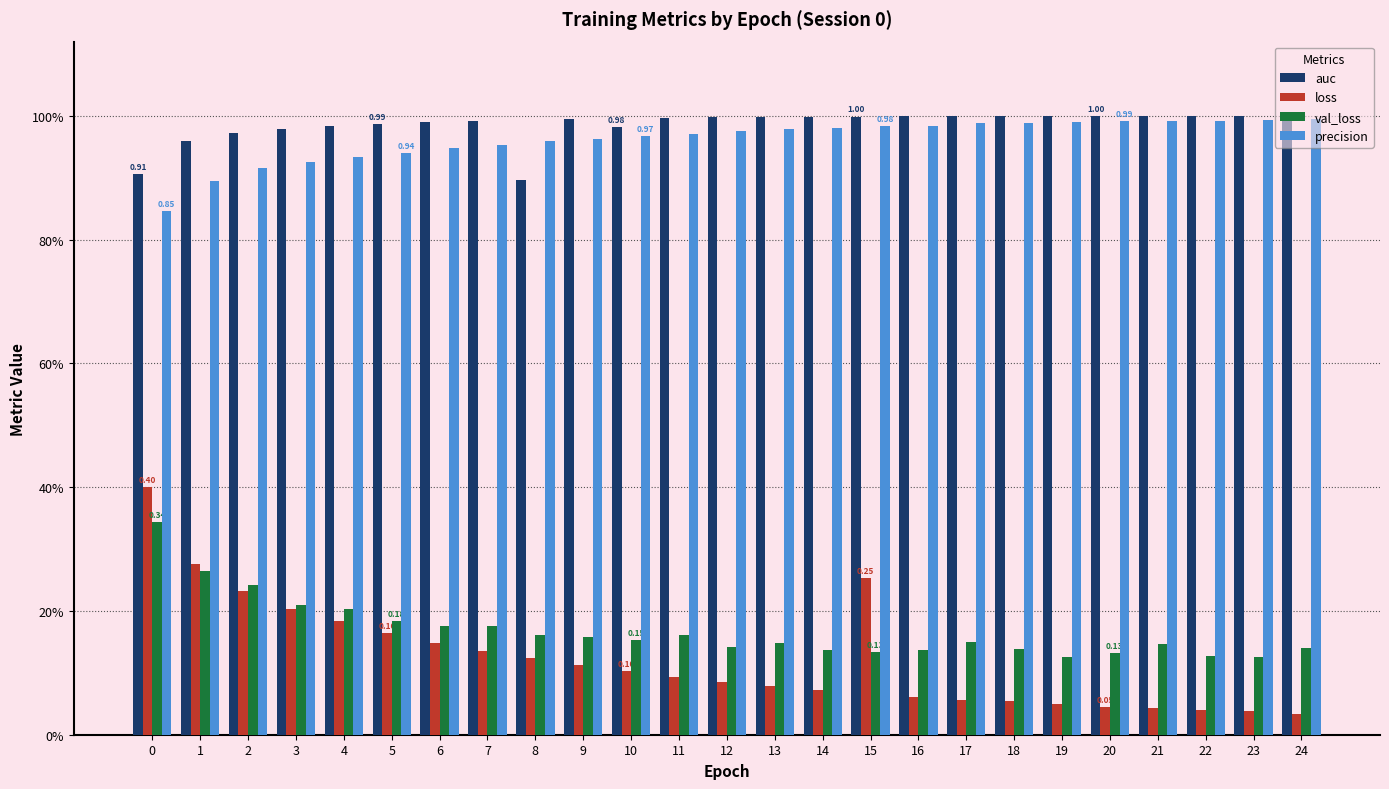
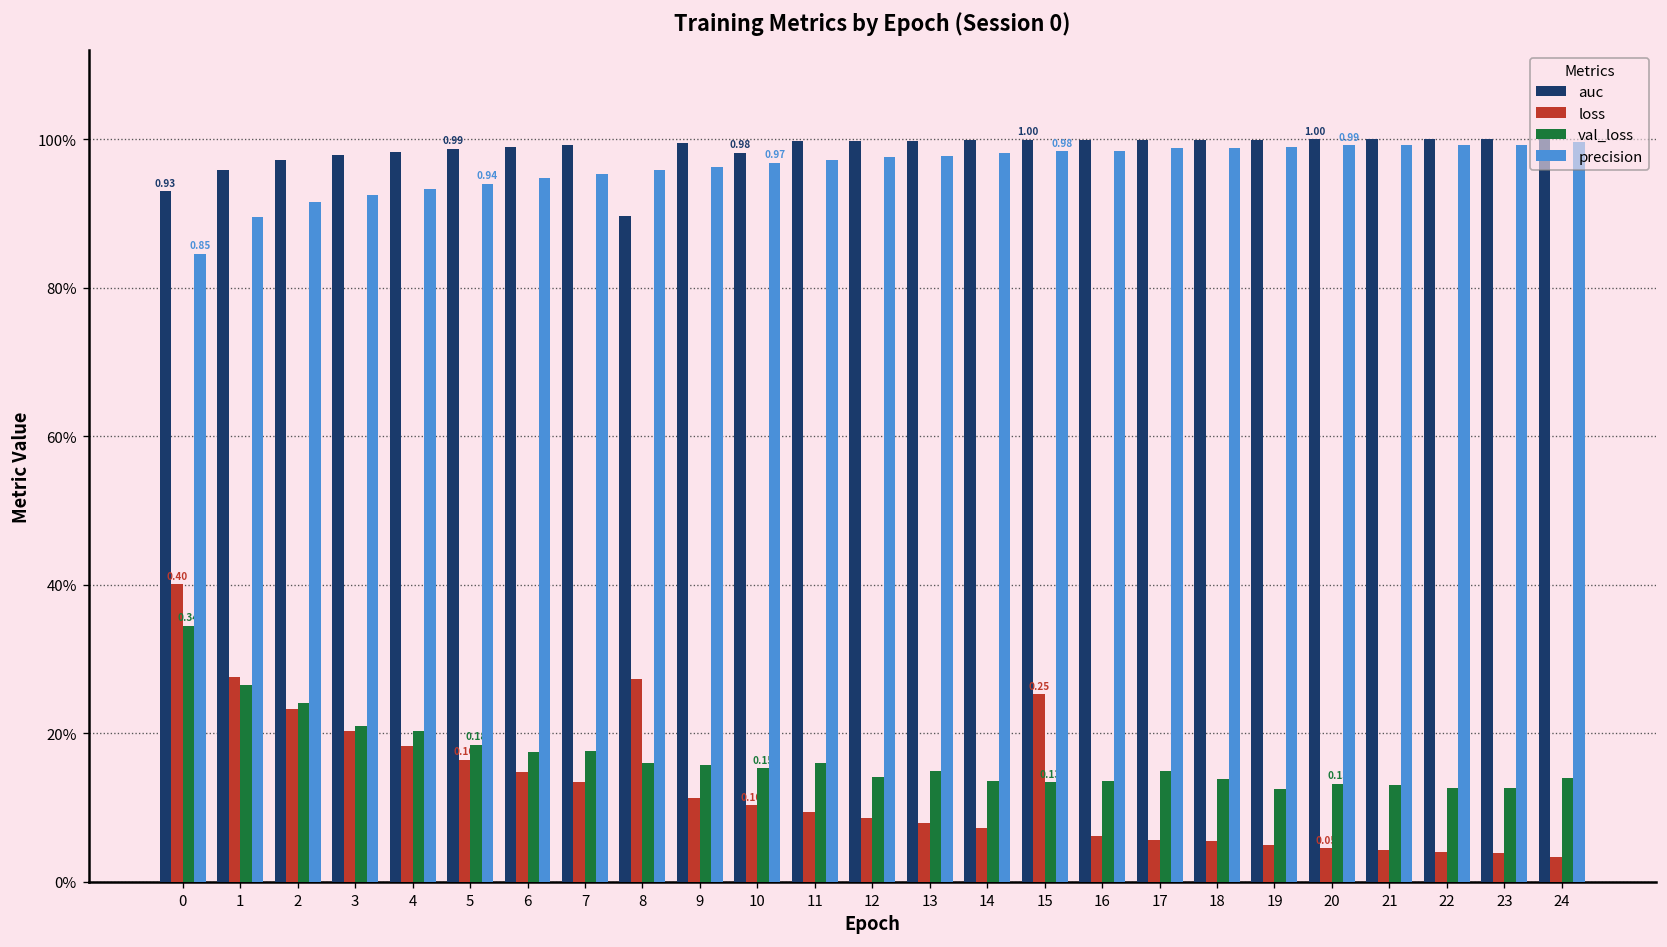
  {
    "auc": {
-     "0": "0.91",
+     "0": "0.93",
      "5": "0.99",
      "10": "0.98",
      "15": "1.00",
      "20": "1.00"
    },
    "loss": {
      "1": "28%",
      "2": "23%",
      "3": "20%",
      "4": "18%",
      "6": "15%",
      "7": "13%",
-     "8": "12%",
+     "8": "27%",
      "9": "11%",
      "11": "9%",
      "12": "9%",
      "13": "8%",
      "14": "7%",
      "16": "6%",
      "17": "6%",
      "18": "5%",
      "19": "5%",
      "21": "4%",
      "22": "4%",
      "23": "4%",
      "24": "3%"
    },
    "val_loss": {
      "1": "27%",
      "2": "24%",
      "3": "21%",
      "4": "20%",
      "6": "18%",
      "7": "18%",
      "8": "16%",
      "9": "16%",
      "11": "16%",
      "12": "14%",
      "13": "15%",
      "14": "14%",
      "16": "14%",
      "17": "15%",
      "18": "14%",
      "19": "13%",
-     "21": "15%",
+     "21": "13%",
      "22": "13%",
      "23": "13%",
      "24": "14%"
    },
    "precision": {
      "0": "0.85",
      "5": "0.94",
      "10": "0.97",
      "15": "0.98",
      "20": "0.99"
    }
  }
